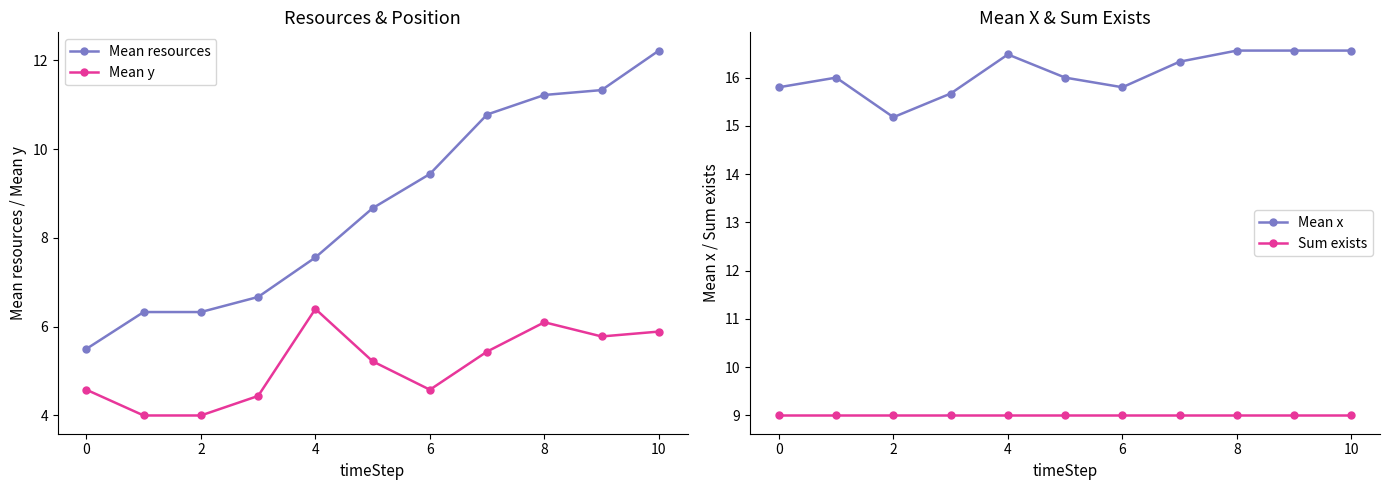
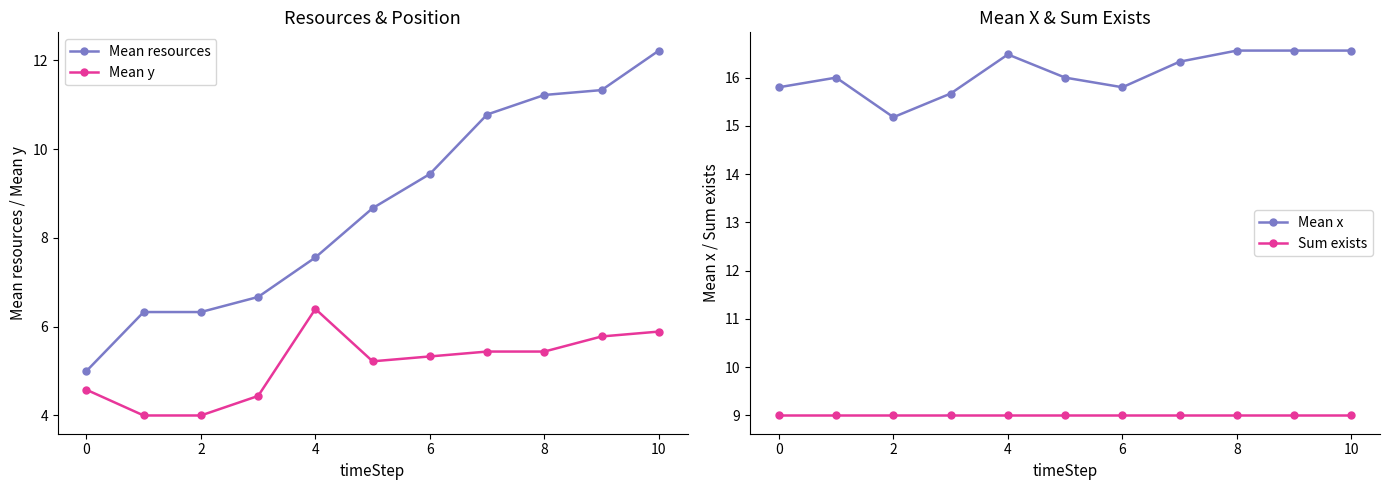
  {
    "Resources & Position": {
      "Mean resources": {
-       "0": 5.5,
+       "0": 5.0,
        "2": 6.3,
        "4": 7.6,
        "6": 9.4,
        "8": 11.2,
        "10": 12.2
      },
      "Mean y": {
        "0": 4.6,
        "2": 4.0,
        "4": 6.4,
-       "6": 4.6,
-       "8": 6.1,
+       "6": 5.3,
+       "8": 5.4,
        "10": 5.9
      }
    },
    "Mean X & Sum Exists": {
      "Mean x": {
        "0": 15.8,
        "2": 15.2,
        "4": 16.5,
        "6": 15.8,
        "8": 16.6,
        "10": 16.6
      },
      "Sum exists": {
        "0": 9.0,
        "2": 9.0,
        "4": 9.0,
        "6": 9.0,
        "8": 9.0,
        "10": 9.0
      }
    }
  }
